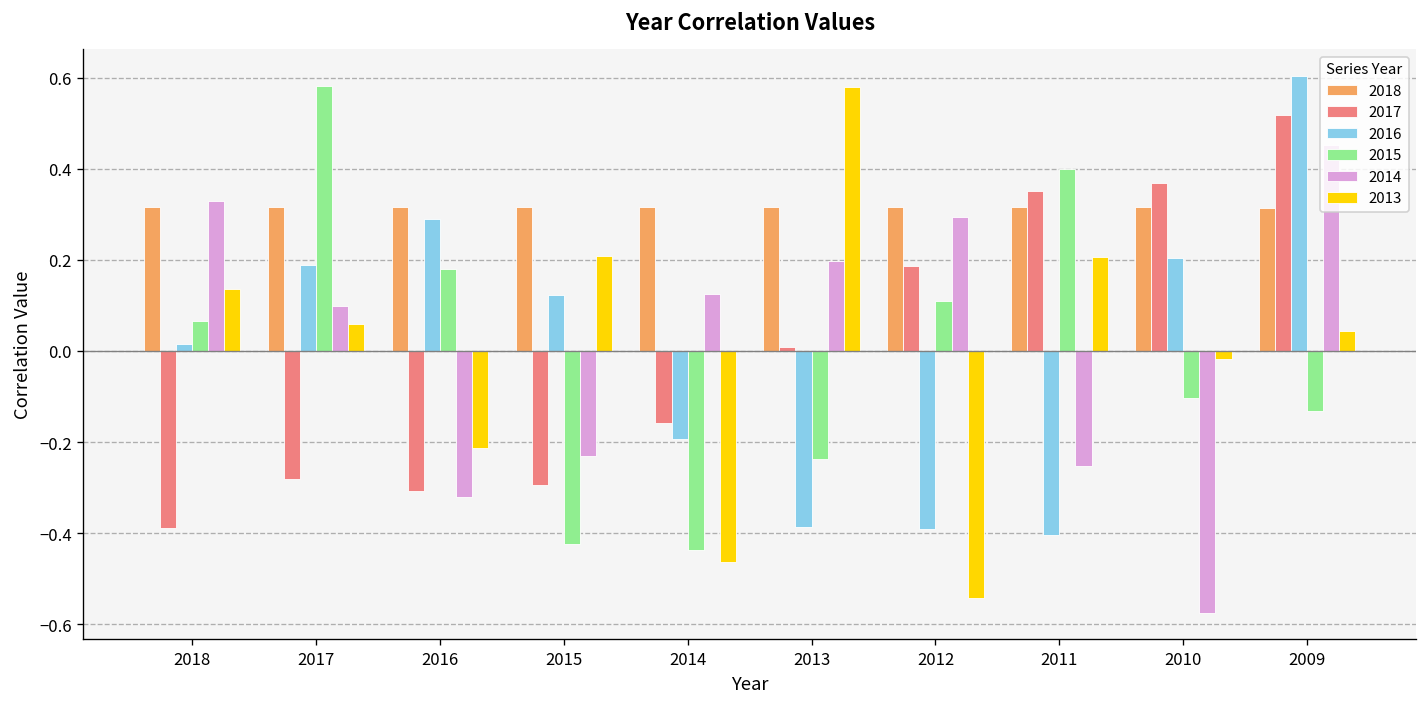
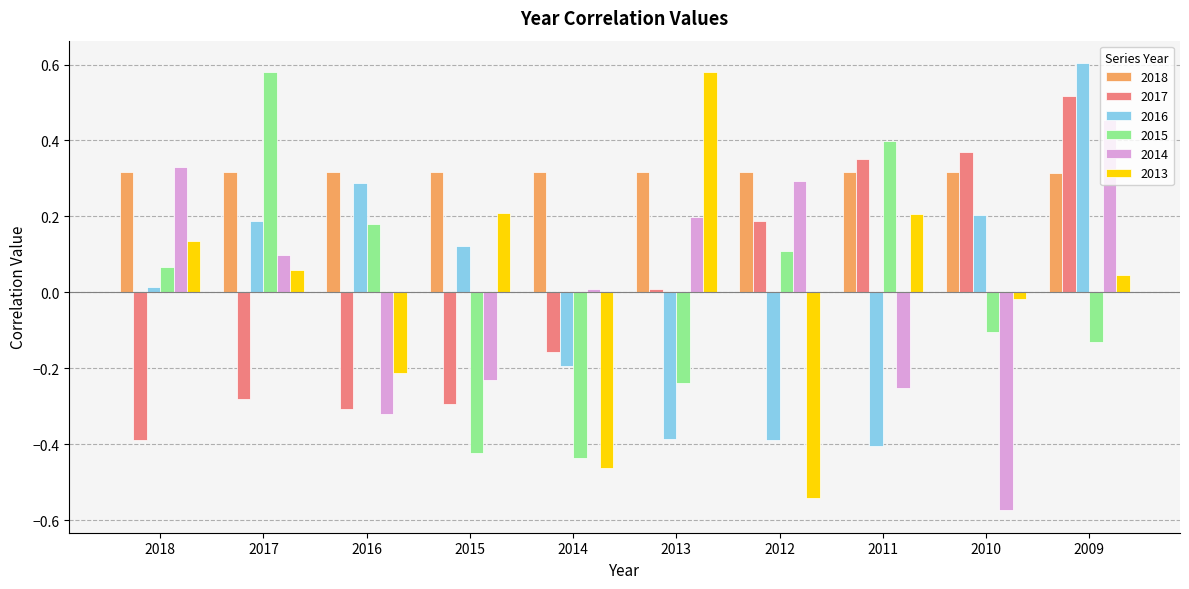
  {
    "2016": {
      "2018": 0.01,
      "2017": 0.19,
      "2016": 0.29,
      "2015": 0.12,
      "2014": -0.19,
      "2013": -0.39,
      "2012": -0.39,
      "2011": -0.40,
      "2010": 0.20,
      "2009": 0.60
    },
    "2015": {
      "2018": 0.07,
      "2017": 0.58,
      "2016": 0.18,
      "2015": -0.42,
      "2014": -0.44,
      "2013": -0.24,
      "2012": 0.11,
      "2011": 0.40,
      "2010": -0.10,
      "2009": -0.13
    },
    "2014": {
      "2018": 0.33,
      "2017": 0.10,
      "2016": -0.32,
      "2015": -0.23,
-     "2014": 0.12,
+     "2014": 0.01,
      "2013": 0.20,
      "2012": 0.29,
      "2011": -0.25,
      "2010": -0.57
    },
    "2013": {
      "2018": 0.14,
      "2017": 0.06,
      "2016": -0.21,
      "2015": 0.21,
      "2014": -0.46,
      "2013": 0.58,
      "2012": -0.54,
      "2011": 0.21,
      "2010": -0.02,
      "2009": 0.04
    }
  }
